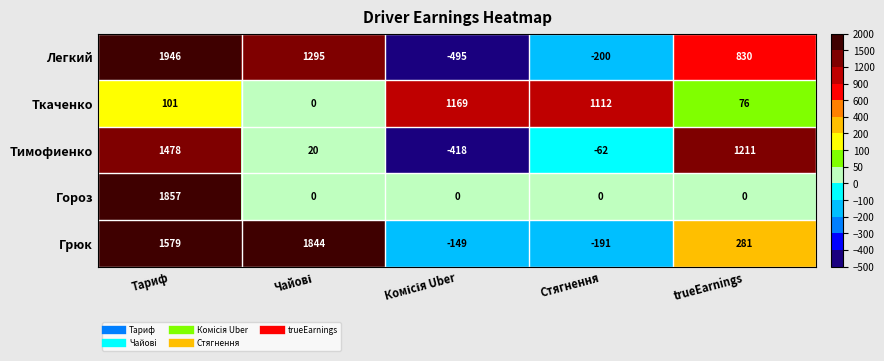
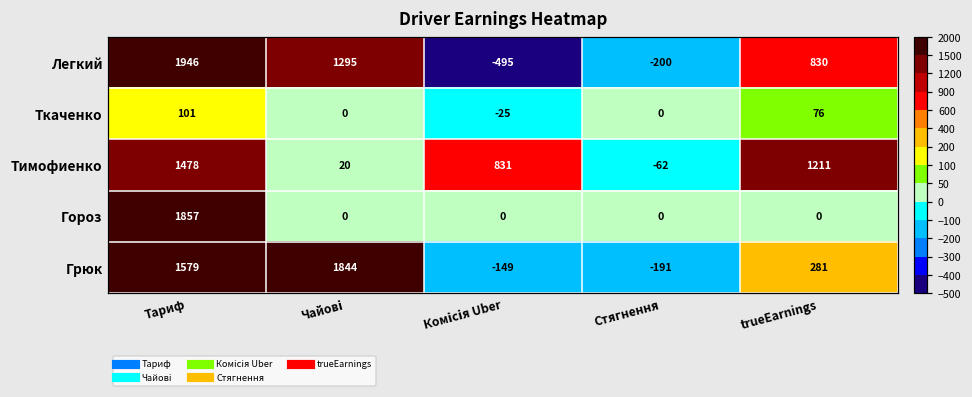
  {
    "Легкий": {
      "Тариф": 1946,
      "Чайові": 1295,
      "Комісія Uber": -495,
      "Стягнення": -200,
      "trueEarnings": 830
    },
    "Ткаченко": {
      "Тариф": 101,
      "Чайові": 0,
-     "Комісія Uber": 1169,
-     "Стягнення": 1112,
+     "Комісія Uber": -25,
+     "Стягнення": 0,
      "trueEarnings": 76
    },
    "Тимофиенко": {
      "Тариф": 1478,
      "Чайові": 20,
-     "Комісія Uber": -418,
+     "Комісія Uber": 831,
      "Стягнення": -62,
      "trueEarnings": 1211
    },
    "Гороз": {
      "Тариф": 1857,
      "Чайові": 0,
      "Комісія Uber": 0,
      "Стягнення": 0,
      "trueEarnings": 0
    },
    "Грюк": {
      "Тариф": 1579,
      "Чайові": 1844,
      "Комісія Uber": -149,
      "Стягнення": -191,
      "trueEarnings": 281
    }
  }
